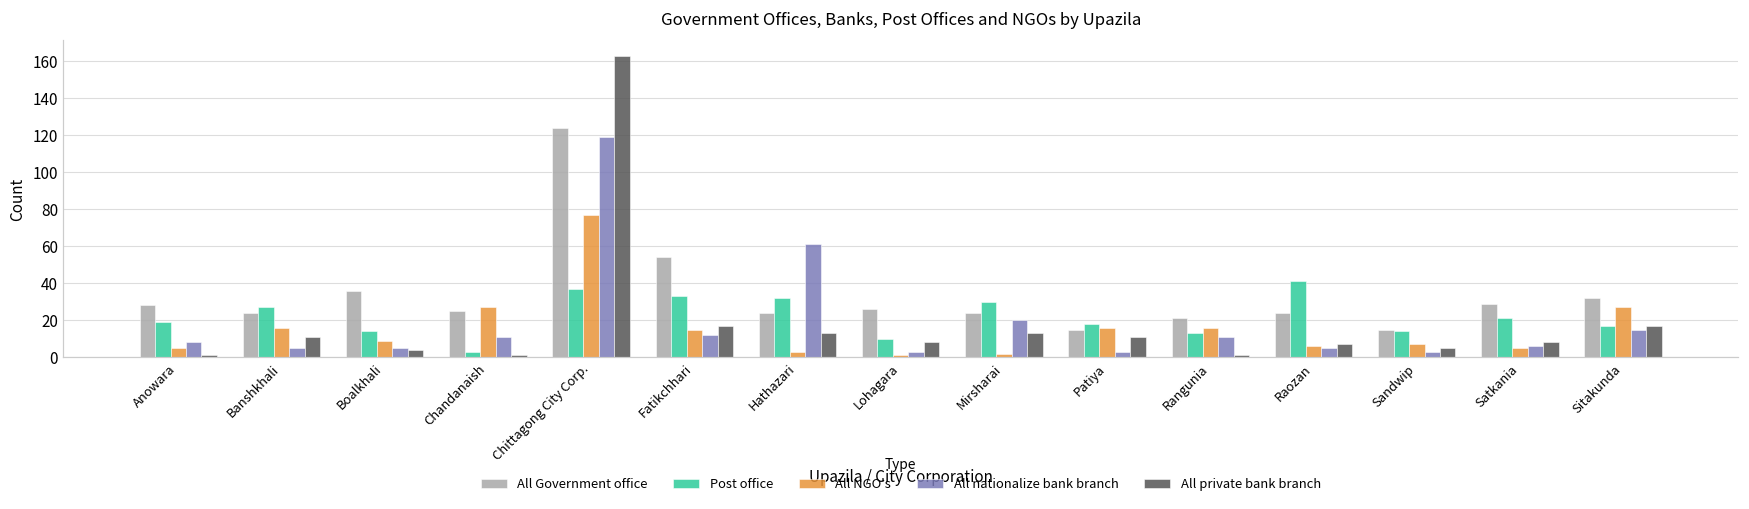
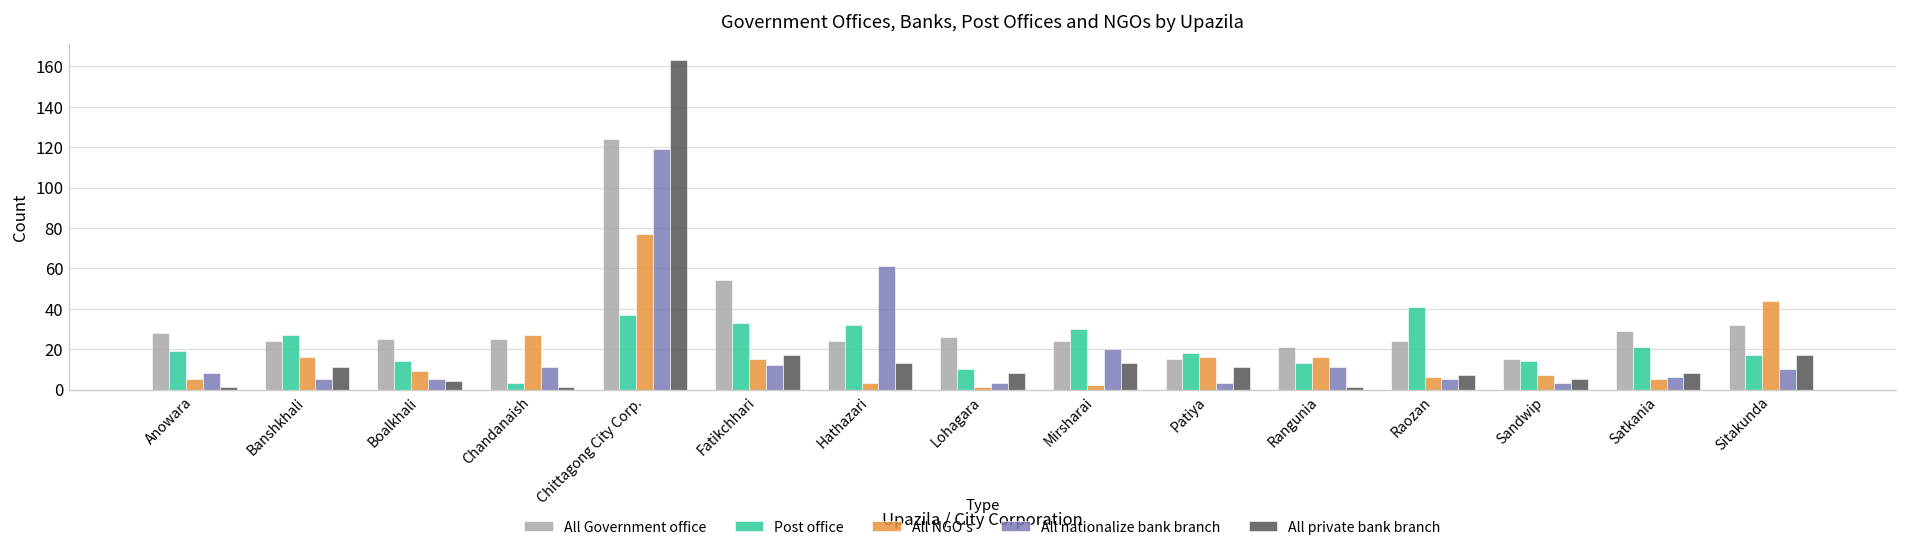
  {
    "All Government office": {
      "Anowara": 28,
      "Banshkhali": 24,
-     "Boalkhali": 36,
+     "Boalkhali": 25,
      "Chandanaish": 25,
      "Chittagong City Corp.": 124,
      "Fatikchhari": 54,
      "Hathazari": 24,
      "Lohagara": 26,
      "Mirsharai": 24,
      "Patiya": 15,
      "Rangunia": 21,
      "Raozan": 24,
      "Sandwip": 15,
      "Satkania": 29,
      "Sitakunda": 32
    },
    "Post office": {
      "Anowara": 19,
      "Banshkhali": 27,
      "Boalkhali": 14,
      "Chandanaish": 3,
      "Chittagong City Corp.": 37,
      "Fatikchhari": 33,
      "Hathazari": 32,
      "Lohagara": 10,
      "Mirsharai": 30,
      "Patiya": 18,
      "Rangunia": 13,
      "Raozan": 41,
      "Sandwip": 14,
      "Satkania": 21,
      "Sitakunda": 17
    },
    "All NGO's": {
      "Anowara": 5,
      "Banshkhali": 16,
      "Boalkhali": 9,
      "Chandanaish": 27,
      "Chittagong City Corp.": 77,
      "Fatikchhari": 15,
      "Hathazari": 3,
      "Mirsharai": 2,
      "Patiya": 16,
      "Rangunia": 16,
      "Raozan": 6,
      "Sandwip": 7,
      "Satkania": 5,
-     "Sitakunda": 27
+     "Sitakunda": 44
    },
    "All nationalize bank branch": {
      "Anowara": 8,
      "Banshkhali": 5,
      "Boalkhali": 5,
      "Chandanaish": 11,
      "Chittagong City Corp.": 119,
      "Fatikchhari": 12,
      "Hathazari": 61,
      "Lohagara": 3,
      "Mirsharai": 20,
      "Patiya": 3,
      "Rangunia": 11,
      "Raozan": 5,
      "Sandwip": 3,
      "Satkania": 6,
-     "Sitakunda": 15
+     "Sitakunda": 10
    },
    "All private bank branch": {
      "Banshkhali": 11,
      "Boalkhali": 4,
      "Chittagong City Corp.": 163,
      "Fatikchhari": 17,
      "Hathazari": 13,
      "Lohagara": 8,
      "Mirsharai": 13,
      "Patiya": 11,
      "Raozan": 7,
      "Sandwip": 5,
      "Satkania": 8,
      "Sitakunda": 17
    }
  }
